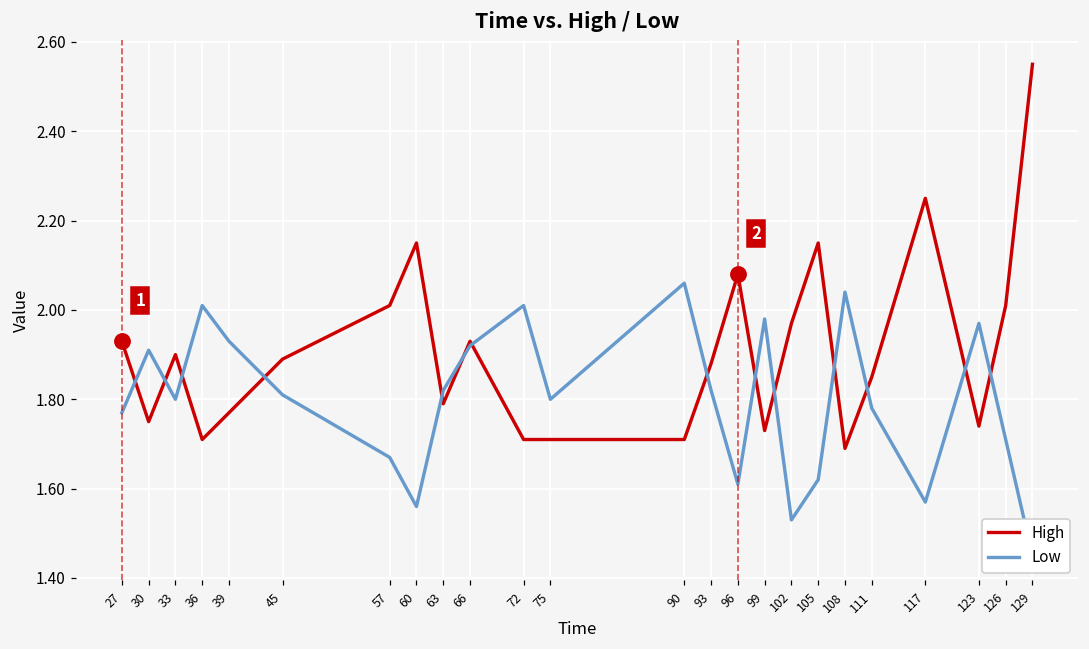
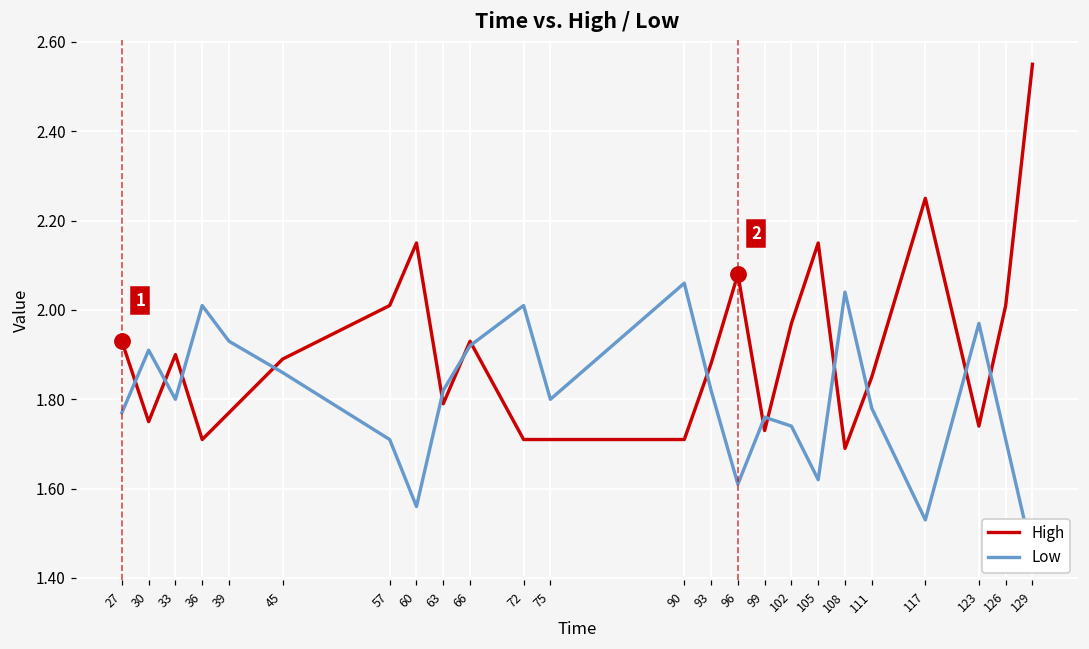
  {
    "Low": {
      "27": 1.77,
      "30": 1.91,
      "33": 1.80,
      "36": 2.01,
      "39": 1.93,
-     "45": 1.81,
-     "57": 1.67,
+     "45": 1.86,
+     "57": 1.71,
      "60": 1.56,
      "63": 1.82,
      "66": 1.92,
      "72": 2.01,
      "75": 1.80,
      "90": 2.06,
      "93": 1.82,
      "96": 1.61,
-     "99": 1.98,
-     "102": 1.53,
+     "99": 1.76,
+     "102": 1.74,
      "105": 1.62,
      "108": 2.04,
      "111": 1.78,
-     "117": 1.57,
+     "117": 1.53,
      "123": 1.97,
      "126": 1.71
    }
  }
